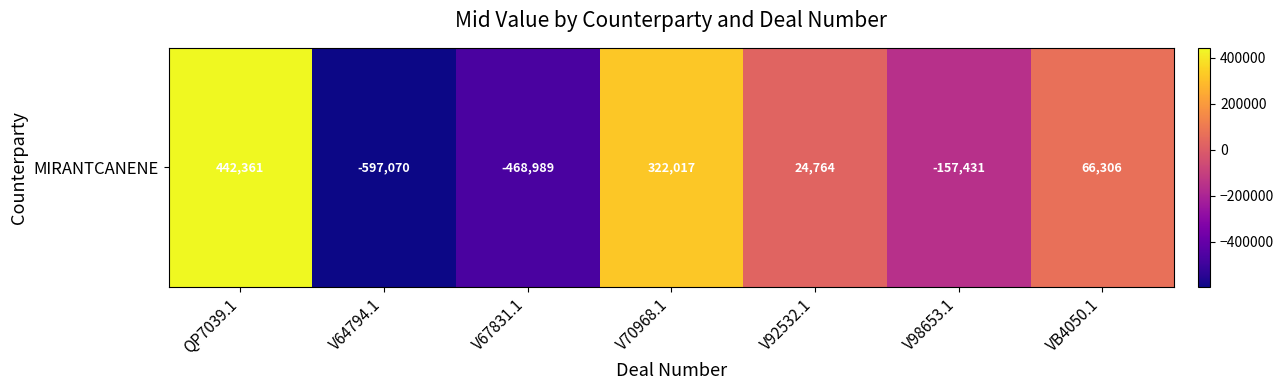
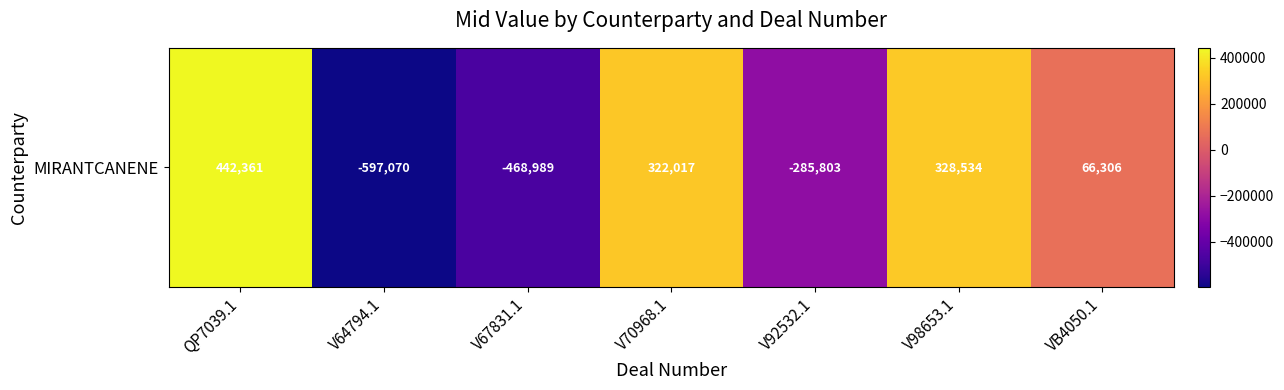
  {
    "MIRANTCANENE": {
      "QP7039.1": "442,361",
      "V64794.1": "-597,070",
      "V67831.1": "-468,989",
      "V70968.1": "322,017",
-     "V92532.1": "24,764",
-     "V98653.1": "-157,431",
+     "V92532.1": "-285,803",
+     "V98653.1": "328,534",
      "VB4050.1": "66,306"
    }
  }
